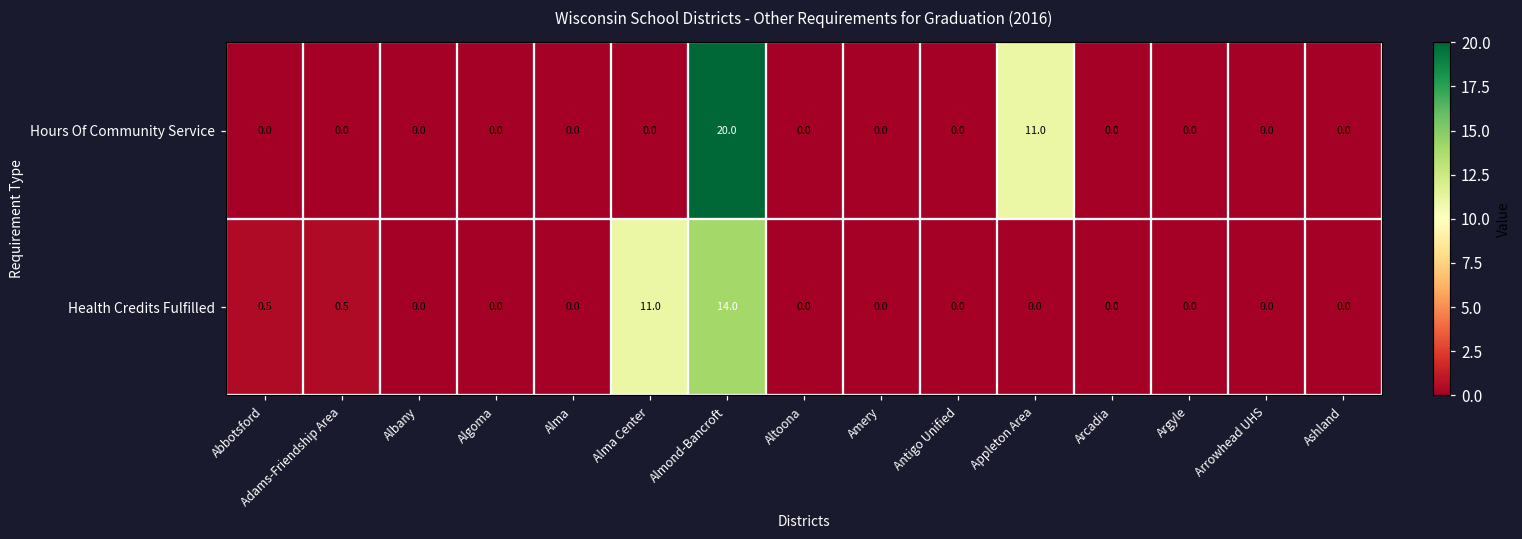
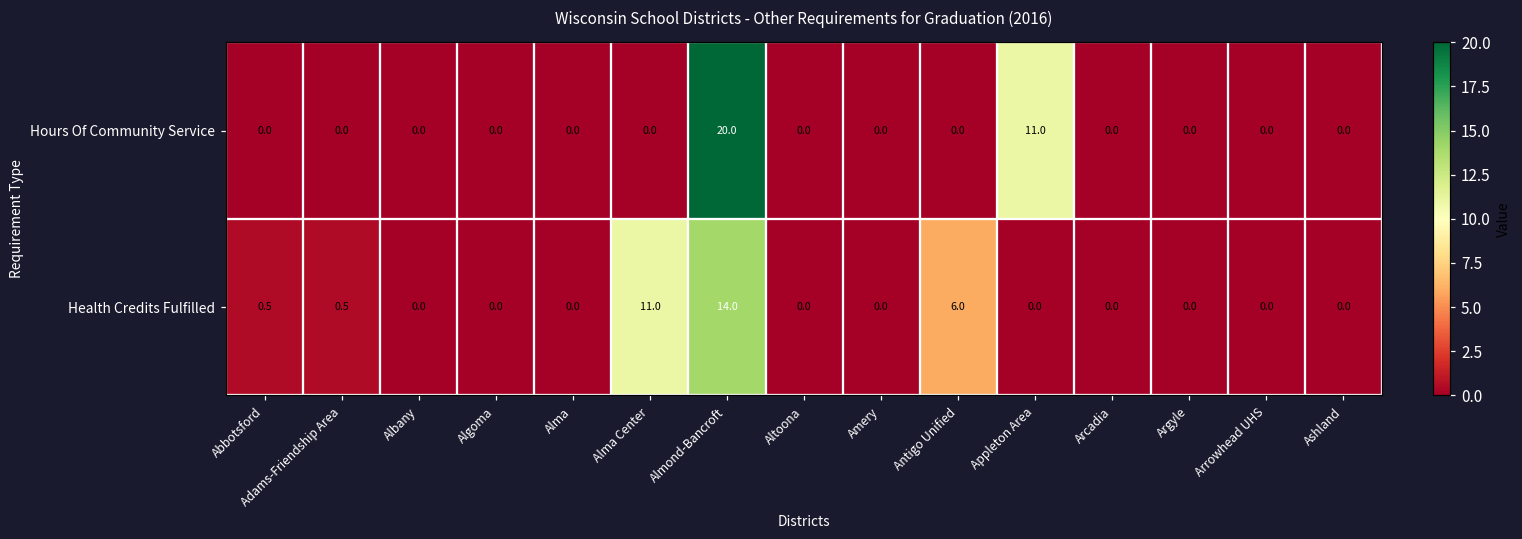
  {
    "Hours Of Community Service": {
      "Abbotsford": 0.0,
      "Adams-Friendship Area": 0.0,
      "Albany": 0.0,
      "Algoma": 0.0,
      "Alma": 0.0,
      "Alma Center": 0.0,
      "Almond-Bancroft": 20.0,
      "Altoona": 0.0,
      "Amery": 0.0,
      "Antigo Unified": 0.0,
      "Appleton Area": 11.0,
      "Arcadia": 0.0,
      "Argyle": 0.0,
      "Arrowhead UHS": 0.0,
      "Ashland": 0.0
    },
    "Health Credits Fulfilled": {
      "Abbotsford": 0.5,
      "Adams-Friendship Area": 0.5,
      "Albany": 0.0,
      "Algoma": 0.0,
      "Alma": 0.0,
      "Alma Center": 11.0,
      "Almond-Bancroft": 14.0,
      "Altoona": 0.0,
      "Amery": 0.0,
-     "Antigo Unified": 0.0,
+     "Antigo Unified": 6.0,
      "Appleton Area": 0.0,
      "Arcadia": 0.0,
      "Argyle": 0.0,
      "Arrowhead UHS": 0.0,
      "Ashland": 0.0
    }
  }
